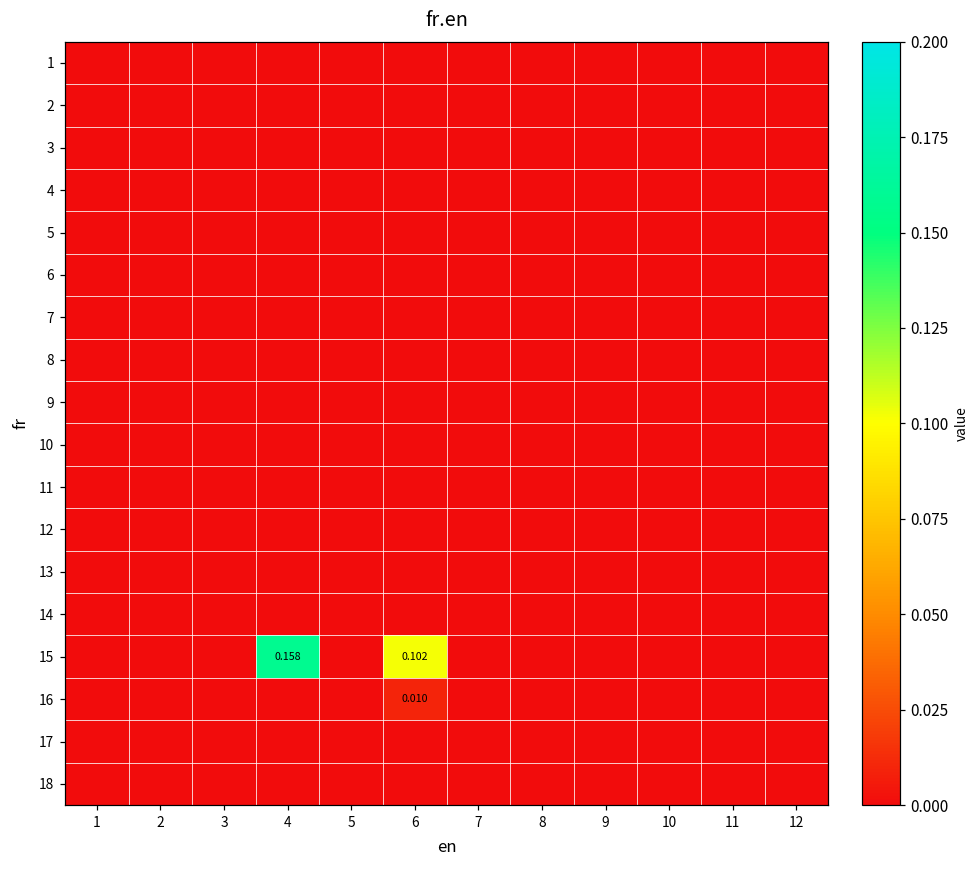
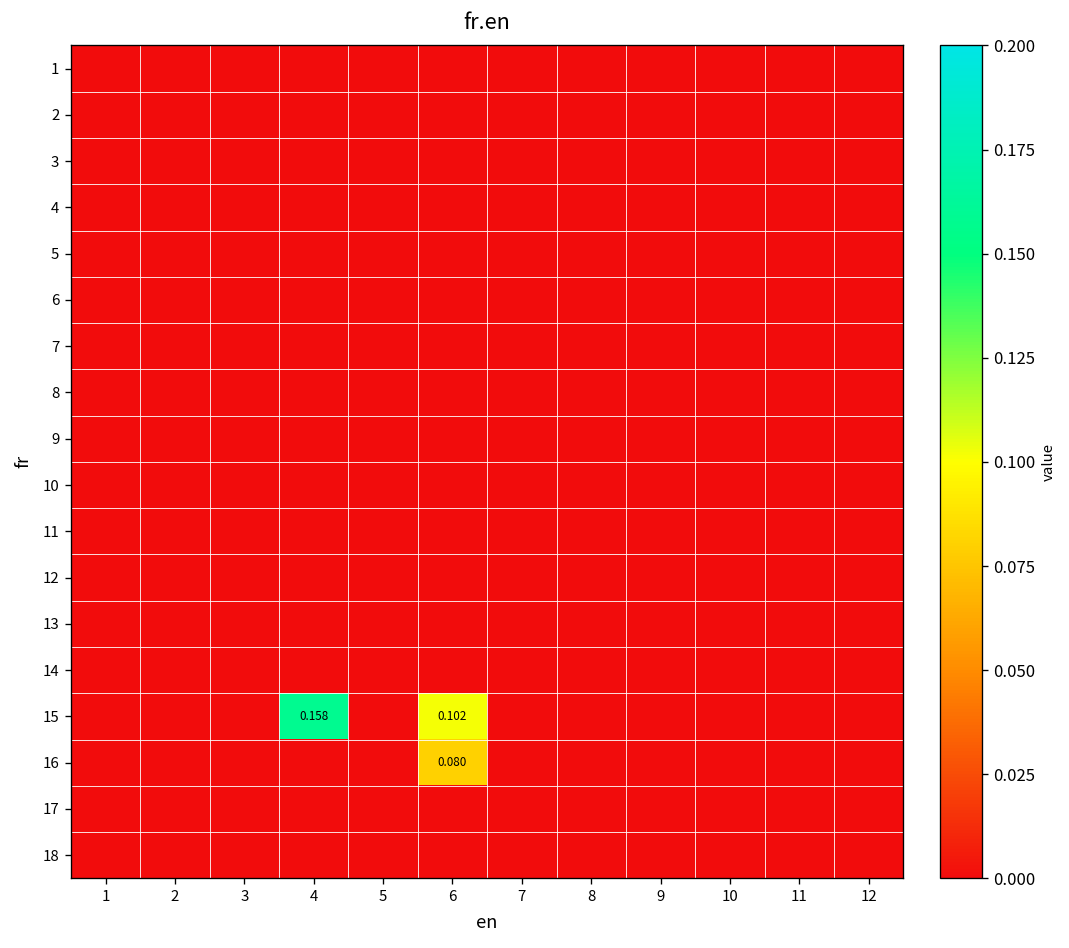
  {
    "15": {
      "4": 0.158,
      "6": 0.102
    },
    "16": {
-     "6": 0.010
+     "6": 0.080
    }
  }
